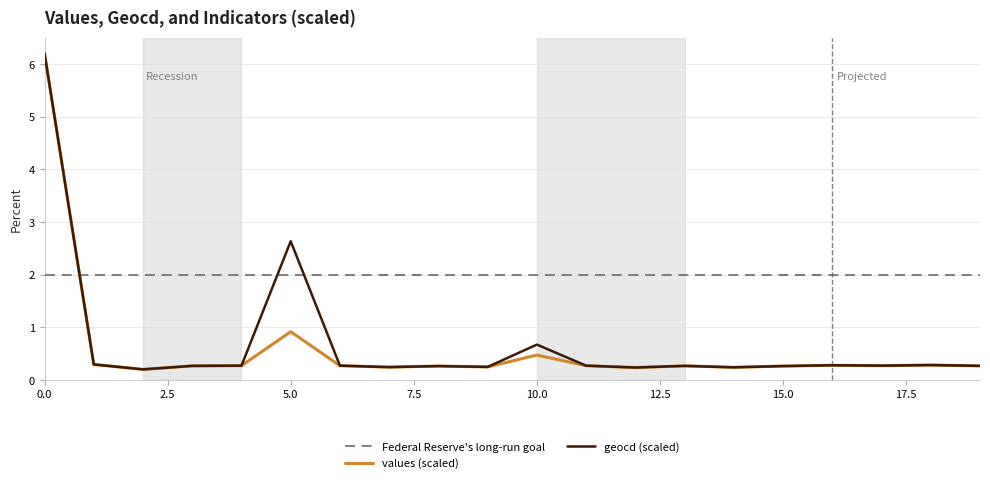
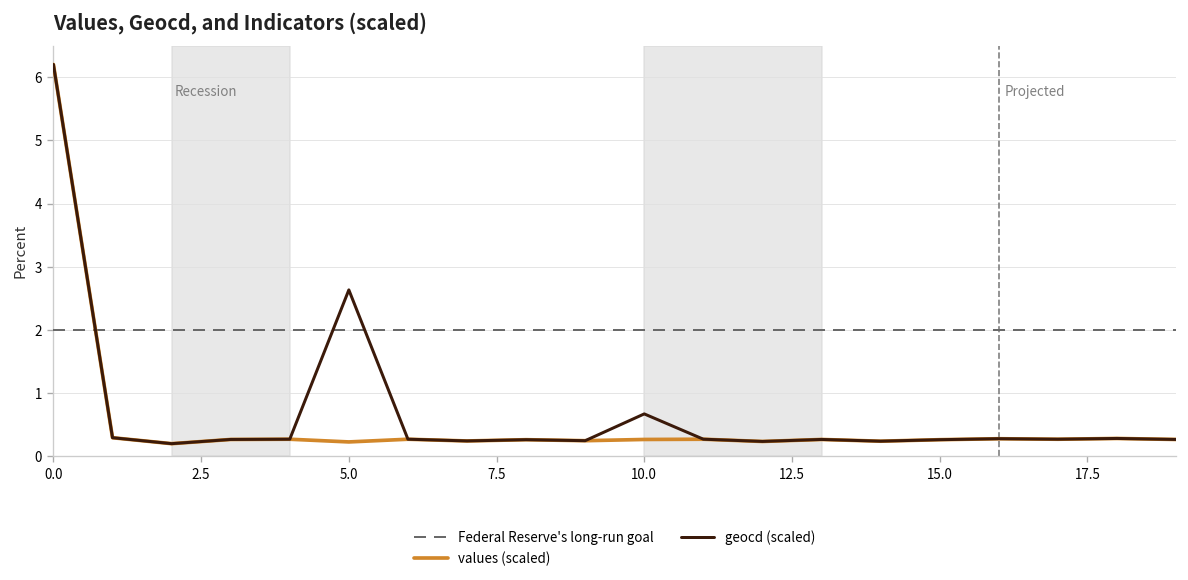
  {
    "Federal Reserve's long-run goal": {
      "0.0": 2.0,
      "5.0": 2.0,
      "10.0": 2.0,
      "15.0": 2.0
    },
    "values (scaled)": {
-     "5.0": 0.9,
-     "10.0": 0.5
+     "5.0": 0.2,
+     "10.0": 0.3
    },
    "geocd (scaled)": {
      "5.0": 2.6,
      "10.0": 0.7
    }
  }
